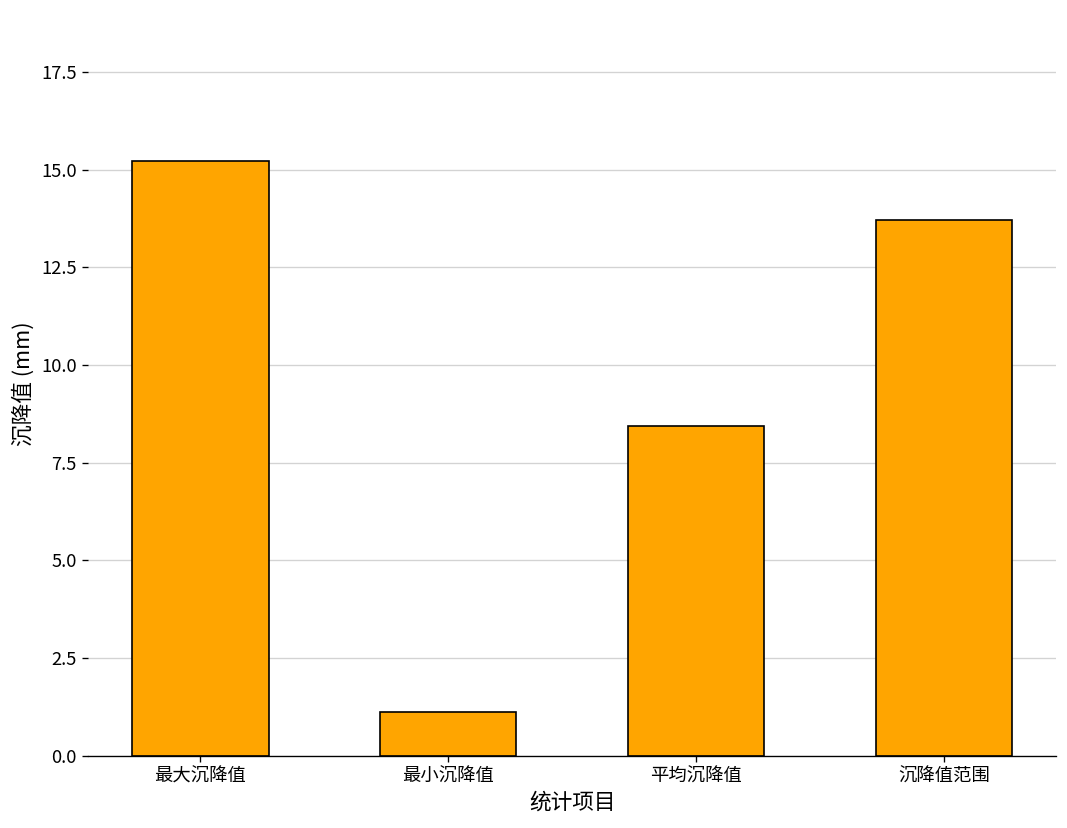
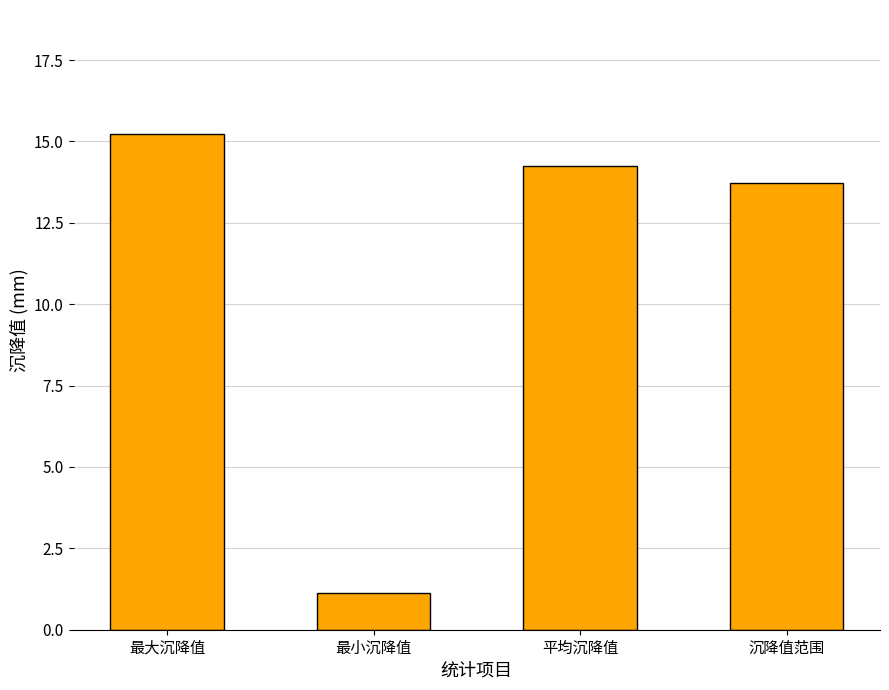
  {
    "最大沉降值": 15.2,
    "最小沉降值": 1.1,
-   "平均沉降值": 8.5,
+   "平均沉降值": 14.3,
    "沉降值范围": 13.7
  }
